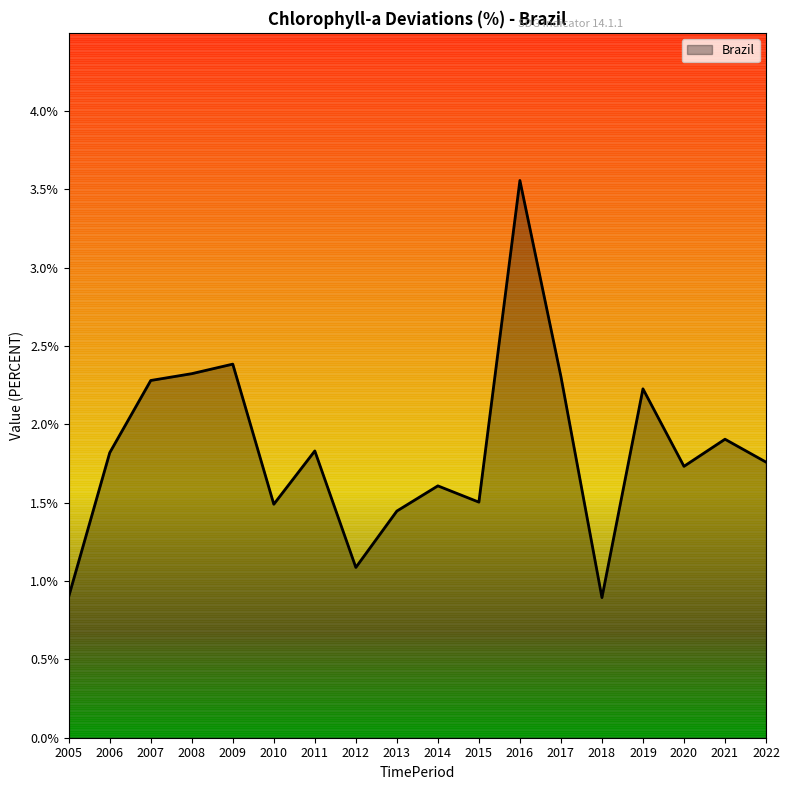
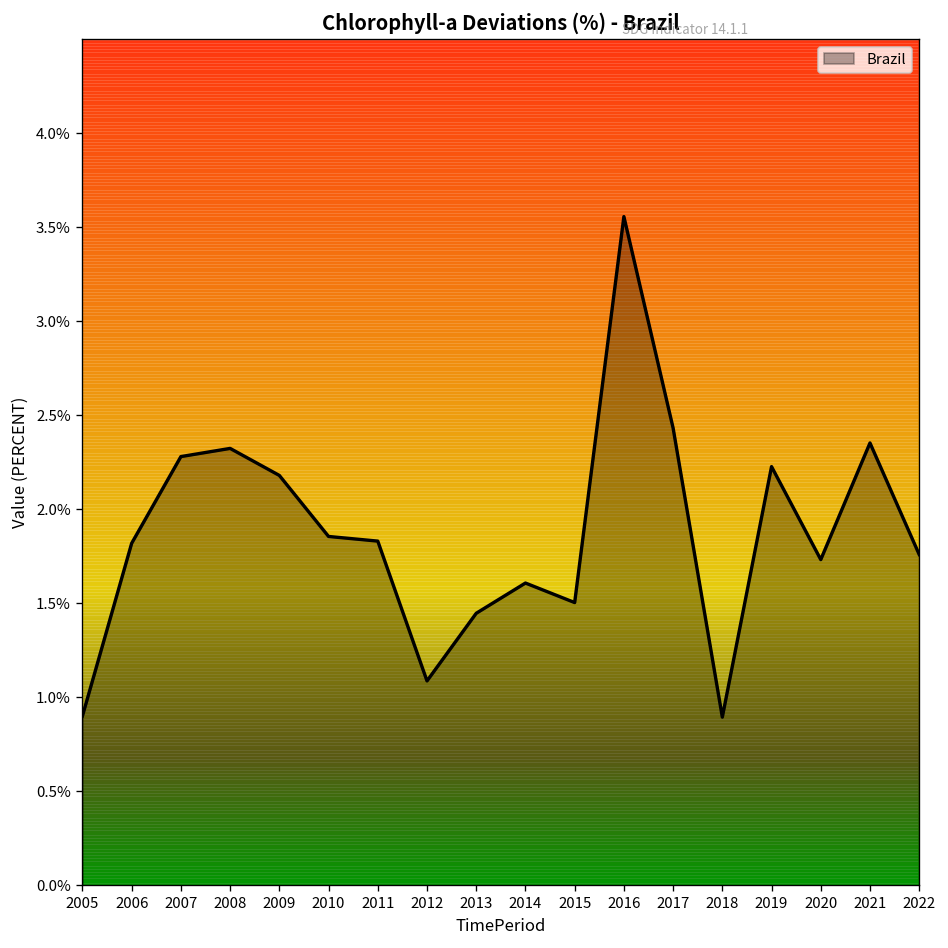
  {
    "2005": "0.90%",
    "2006": "1.82%",
    "2007": "2.28%",
    "2008": "2.32%",
-   "2009": "2.39%",
-   "2010": "1.49%",
+   "2009": "2.18%",
+   "2010": "1.86%",
    "2011": "1.83%",
    "2012": "1.09%",
    "2013": "1.45%",
    "2014": "1.61%",
    "2015": "1.50%",
    "2016": "3.56%",
-   "2017": "2.31%",
+   "2017": "2.43%",
    "2018": "0.89%",
    "2019": "2.23%",
    "2020": "1.73%",
-   "2021": "1.91%",
+   "2021": "2.35%",
    "2022": "1.76%"
  }
